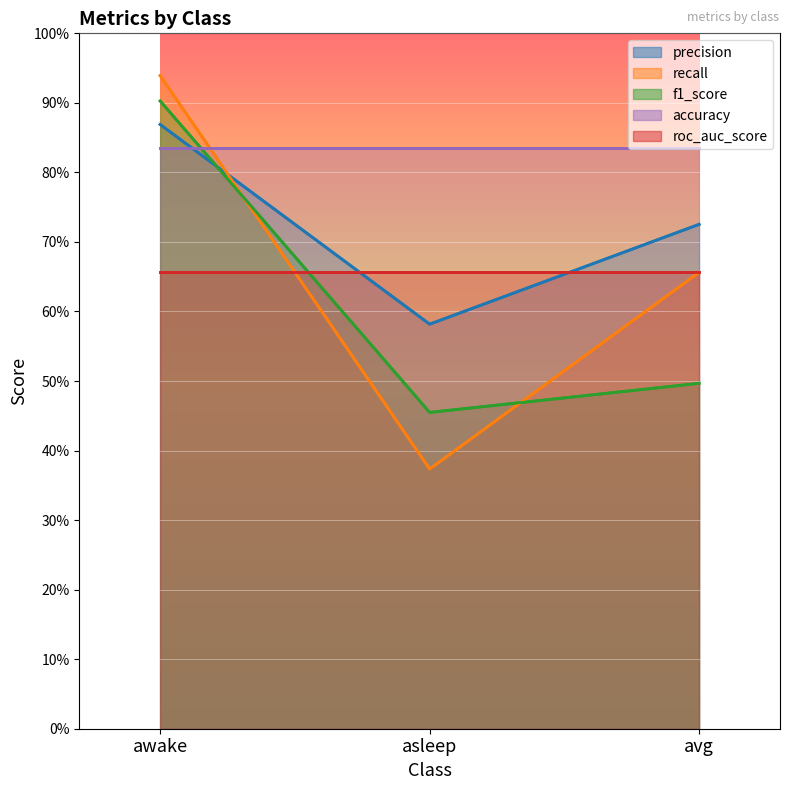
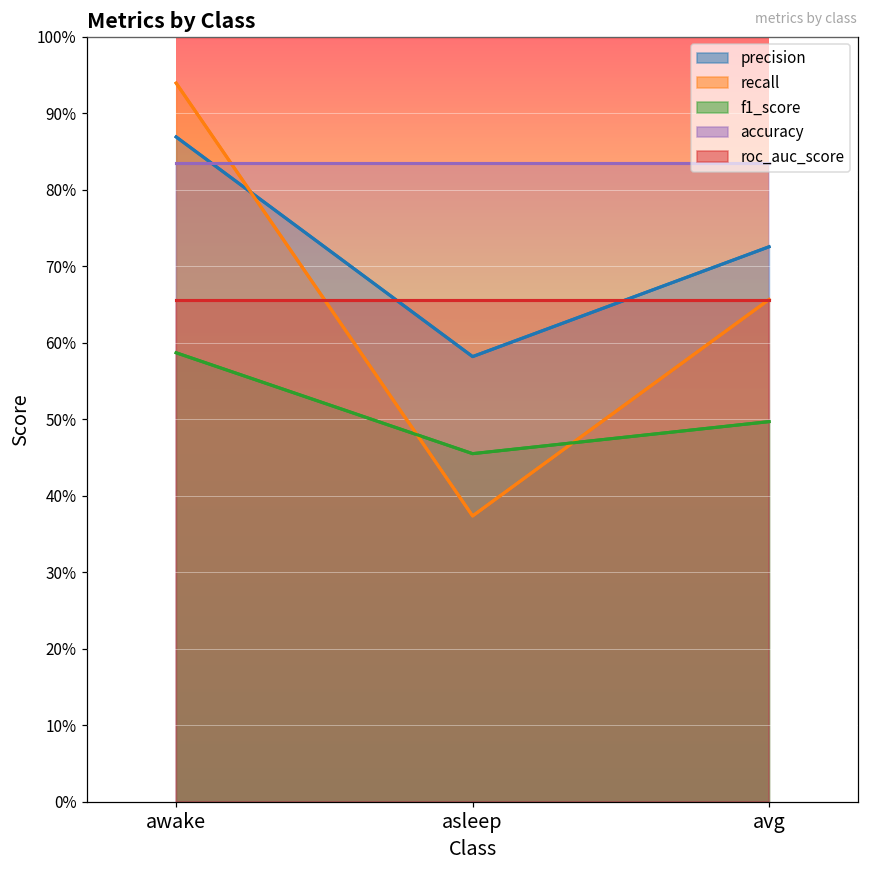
  {
    "f1_score": {
-     "awake": "90%",
+     "awake": "59%",
      "asleep": "45%",
      "avg": "50%"
    }
  }
